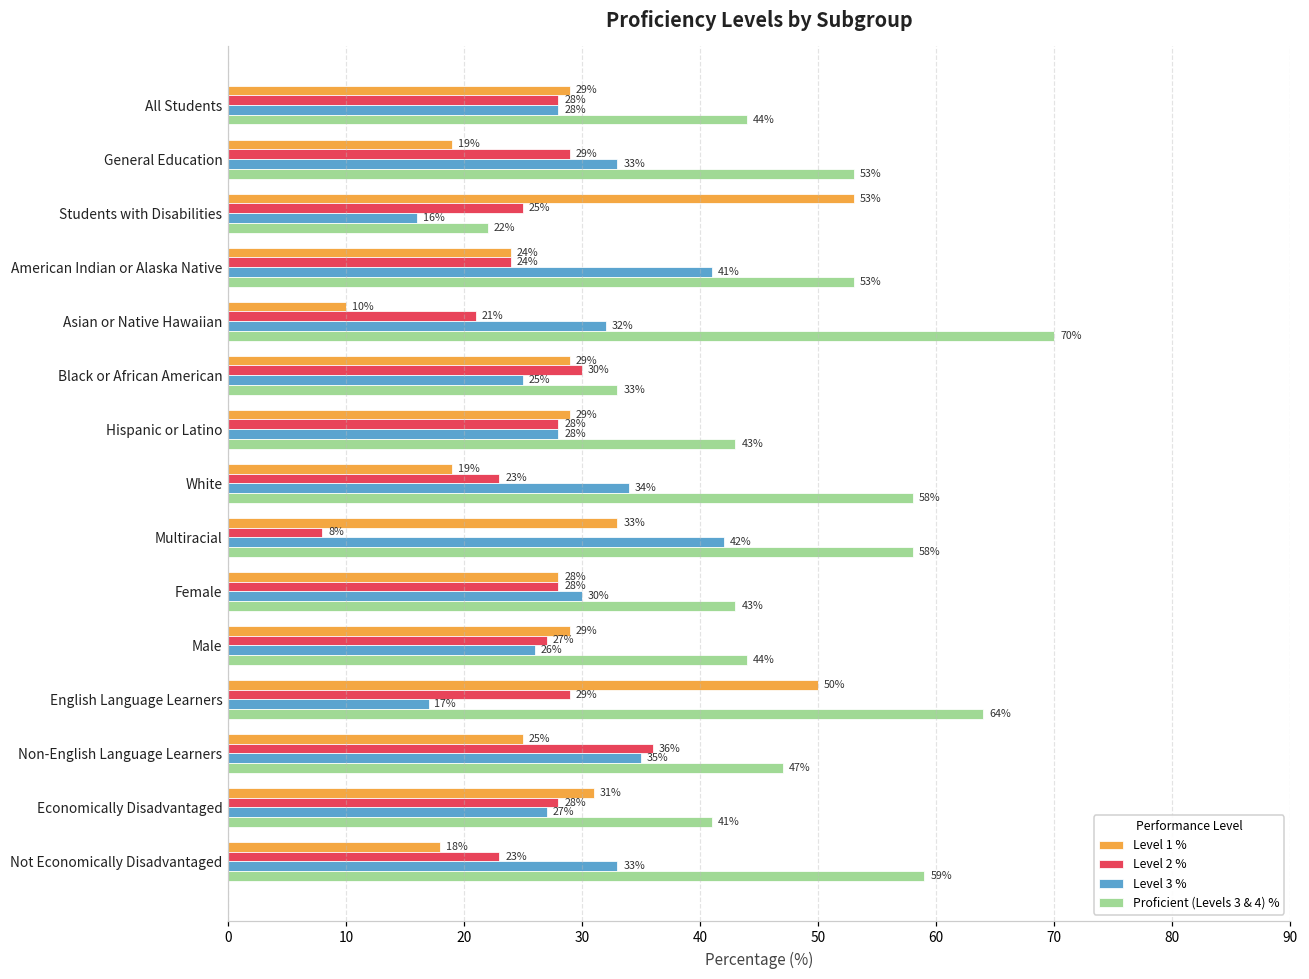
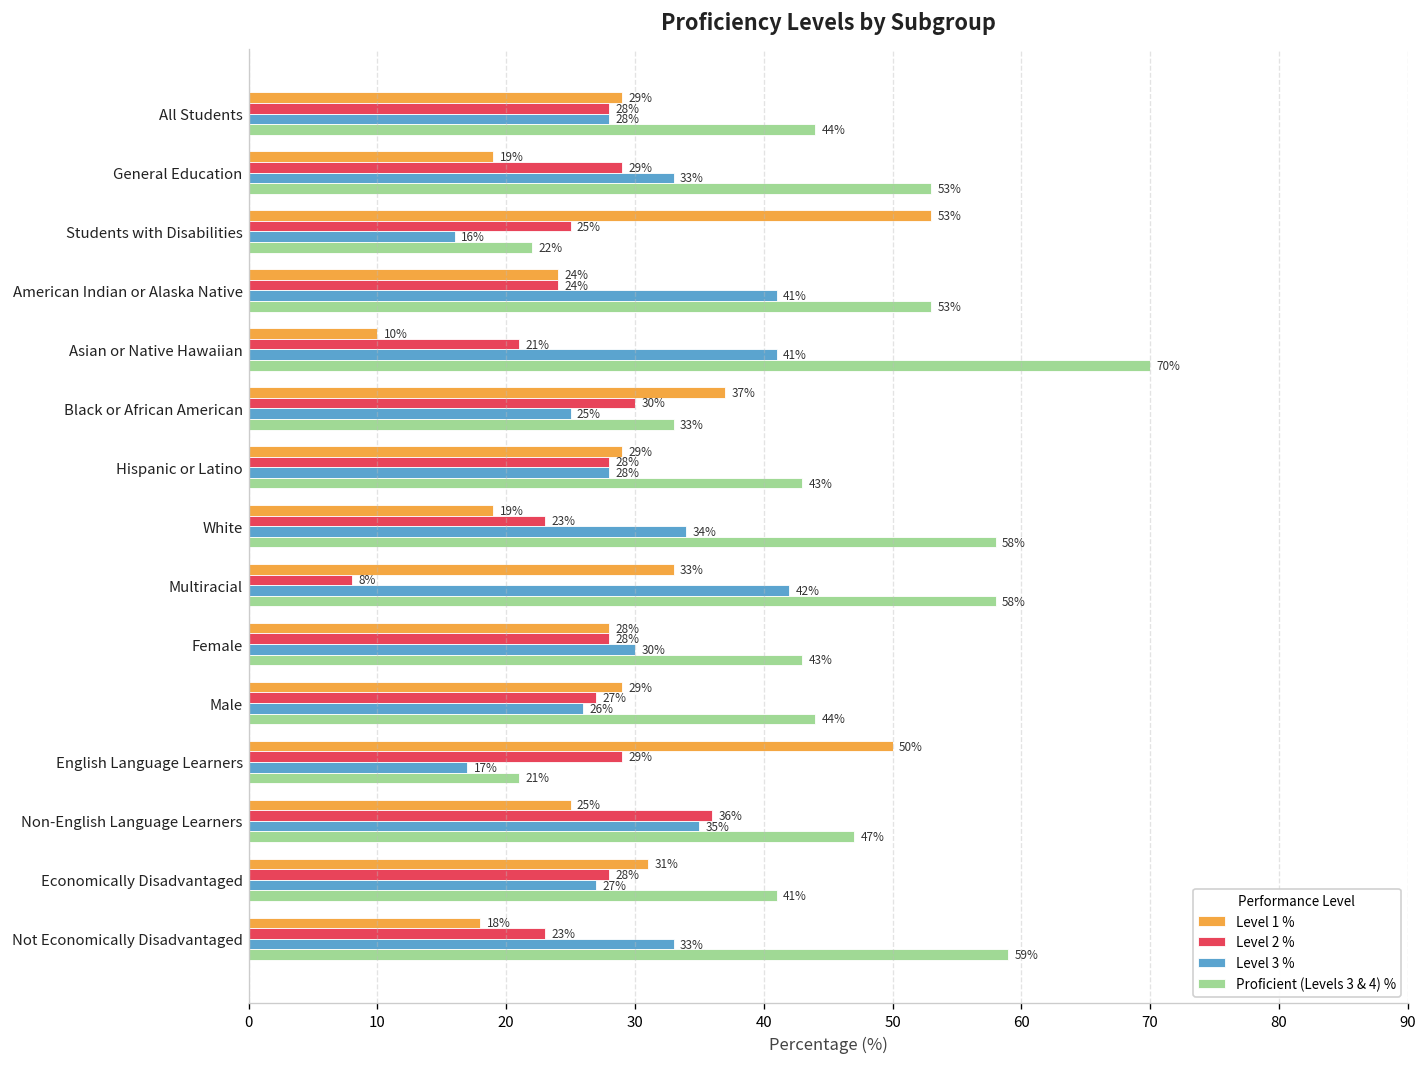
  {
    "Level 1 %": {
      "All Students": "29%",
      "General Education": "19%",
      "Students with Disabilities": "53%",
      "American Indian or Alaska Native": "24%",
      "Asian or Native Hawaiian": "10%",
-     "Black or African American": "29%",
+     "Black or African American": "37%",
      "Hispanic or Latino": "29%",
      "White": "19%",
      "Multiracial": "33%",
      "Female": "28%",
      "Male": "29%",
      "English Language Learners": "50%",
      "Non-English Language Learners": "25%",
      "Economically Disadvantaged": "31%",
      "Not Economically Disadvantaged": "18%"
    },
    "Level 2 %": {
      "All Students": "28%",
      "General Education": "29%",
      "Students with Disabilities": "25%",
      "American Indian or Alaska Native": "24%",
      "Asian or Native Hawaiian": "21%",
      "Black or African American": "30%",
      "Hispanic or Latino": "28%",
      "White": "23%",
      "Multiracial": "8%",
      "Female": "28%",
      "Male": "27%",
      "English Language Learners": "29%",
      "Non-English Language Learners": "36%",
      "Economically Disadvantaged": "28%",
      "Not Economically Disadvantaged": "23%"
    },
    "Level 3 %": {
      "All Students": "28%",
      "General Education": "33%",
      "Students with Disabilities": "16%",
      "American Indian or Alaska Native": "41%",
-     "Asian or Native Hawaiian": "32%",
+     "Asian or Native Hawaiian": "41%",
      "Black or African American": "25%",
      "Hispanic or Latino": "28%",
      "White": "34%",
      "Multiracial": "42%",
      "Female": "30%",
      "Male": "26%",
      "English Language Learners": "17%",
      "Non-English Language Learners": "35%",
      "Economically Disadvantaged": "27%",
      "Not Economically Disadvantaged": "33%"
    },
    "Proficient (Levels 3 & 4) %": {
      "All Students": "44%",
      "General Education": "53%",
      "Students with Disabilities": "22%",
      "American Indian or Alaska Native": "53%",
      "Asian or Native Hawaiian": "70%",
      "Black or African American": "33%",
      "Hispanic or Latino": "43%",
      "White": "58%",
      "Multiracial": "58%",
      "Female": "43%",
      "Male": "44%",
-     "English Language Learners": "64%",
+     "English Language Learners": "21%",
      "Non-English Language Learners": "47%",
      "Economically Disadvantaged": "41%",
      "Not Economically Disadvantaged": "59%"
    }
  }
